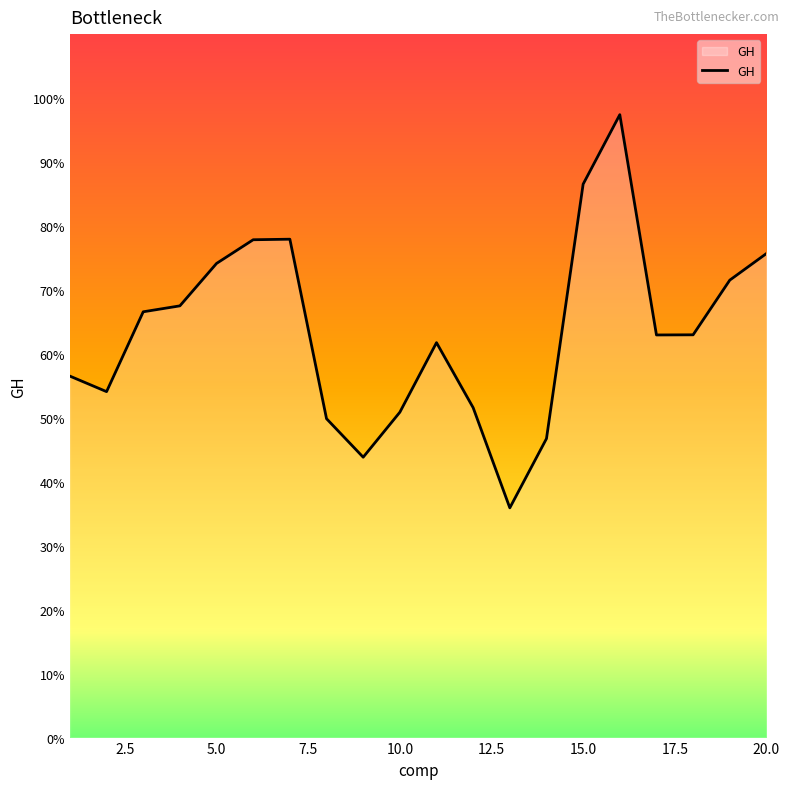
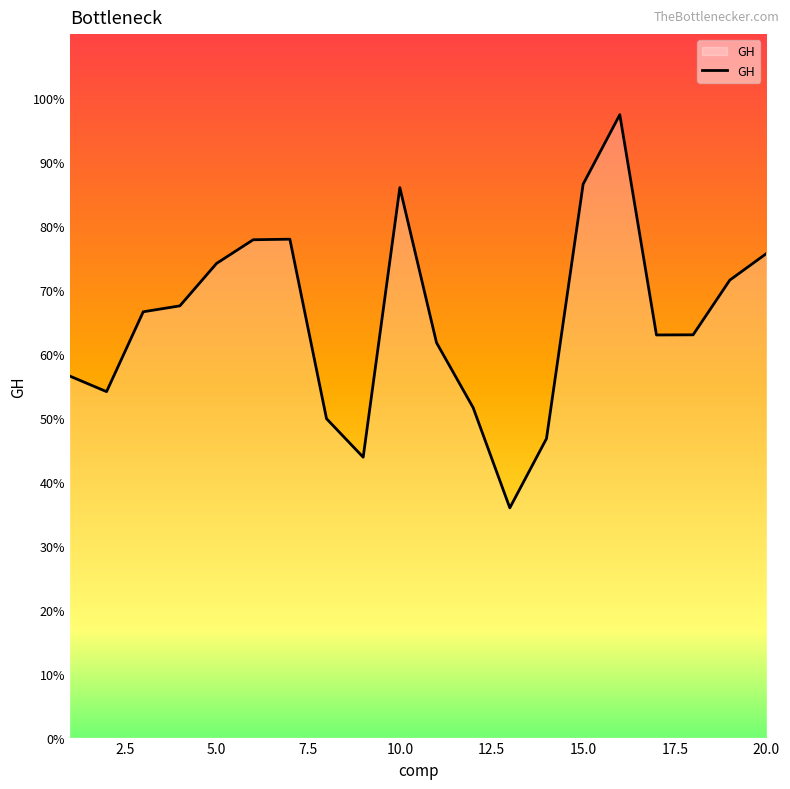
  {
    "5.0": "74%",
-   "10.0": "51%",
+   "10.0": "86%",
    "15.0": "87%",
    "20.0": "76%"
  }
